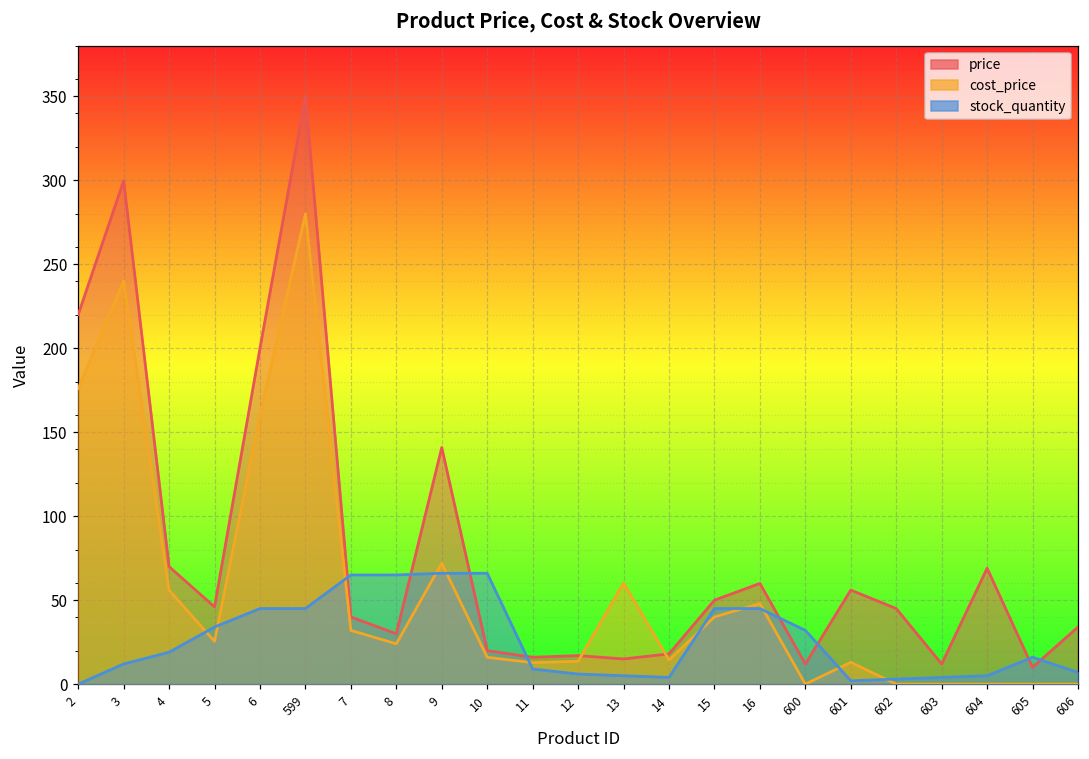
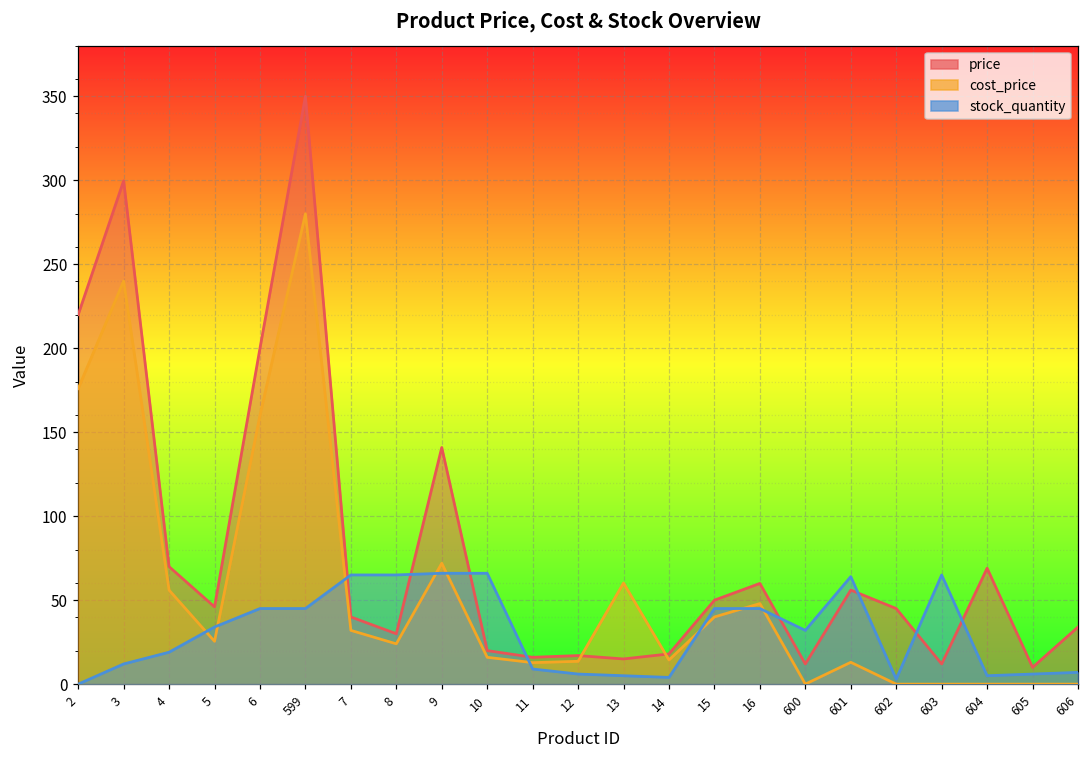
  {
    "price": {
      "2": 220,
      "3": 300,
      "4": 70,
      "5": 46,
      "6": 200,
      "599": 350,
      "7": 40,
      "8": 30,
      "9": 141,
      "10": 20,
      "11": 16,
      "12": 17,
      "13": 15,
      "14": 18,
      "15": 50,
      "16": 60,
      "600": 12,
      "601": 56,
      "602": 45,
      "603": 12,
      "604": 69,
      "605": 10,
      "606": 34
    },
    "cost_price": {
      "2": 176,
      "3": 240,
      "4": 56,
      "5": 25,
      "6": 160,
      "599": 280,
      "7": 32,
      "8": 24,
      "9": 72,
      "10": 16,
      "11": 13,
      "12": 14,
      "13": 60,
      "14": 14,
      "15": 40,
      "16": 48,
      "600": 0,
      "601": 13,
      "602": 0,
      "603": 0,
      "604": 0,
      "605": 0,
      "606": 0
    },
    "stock_quantity": {
      "2": 0,
      "3": 12,
      "4": 19,
      "5": 34,
      "6": 45,
      "599": 45,
      "7": 65,
      "8": 65,
      "9": 66,
      "10": 66,
      "11": 9,
      "12": 6,
      "13": 5,
      "14": 4,
      "15": 45,
      "16": 45,
      "600": 32,
-     "601": 2,
+     "601": 64,
      "602": 3,
-     "603": 4,
+     "603": 65,
      "604": 5,
-     "605": 16,
+     "605": 6,
      "606": 7
    }
  }
